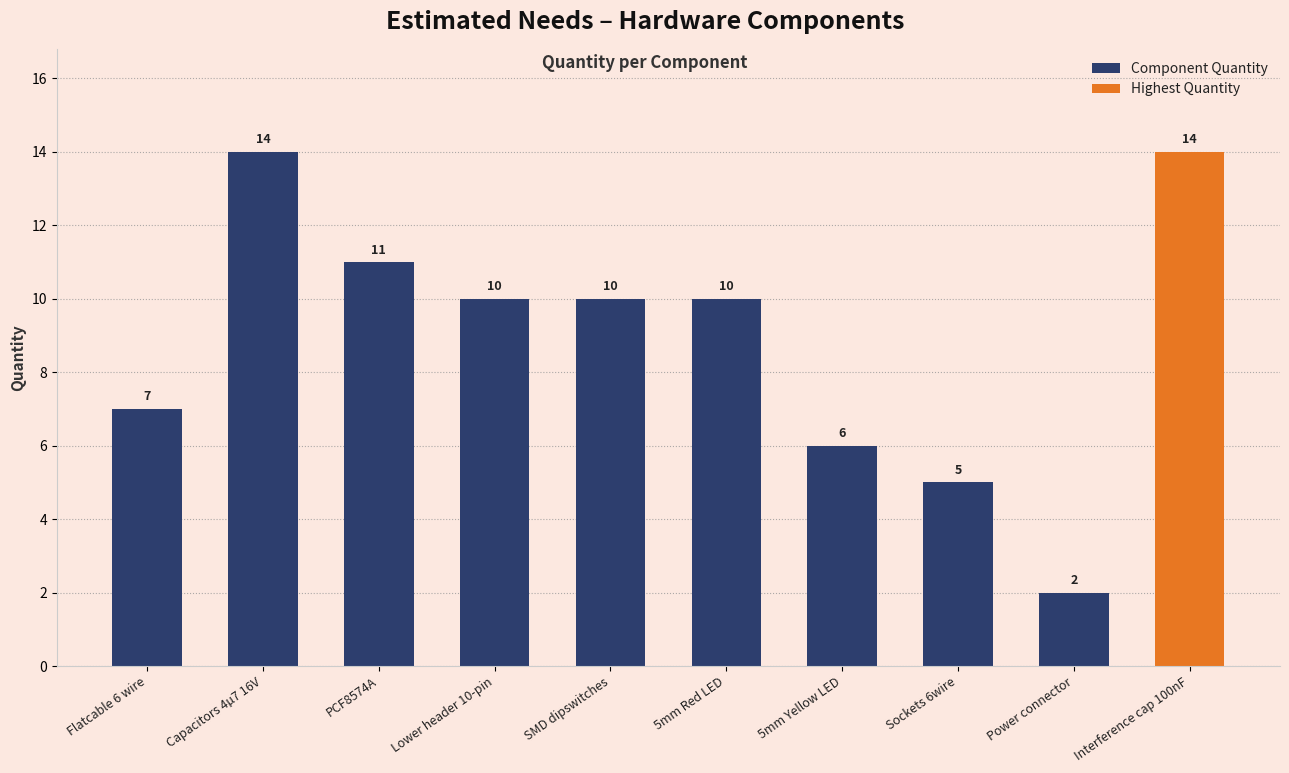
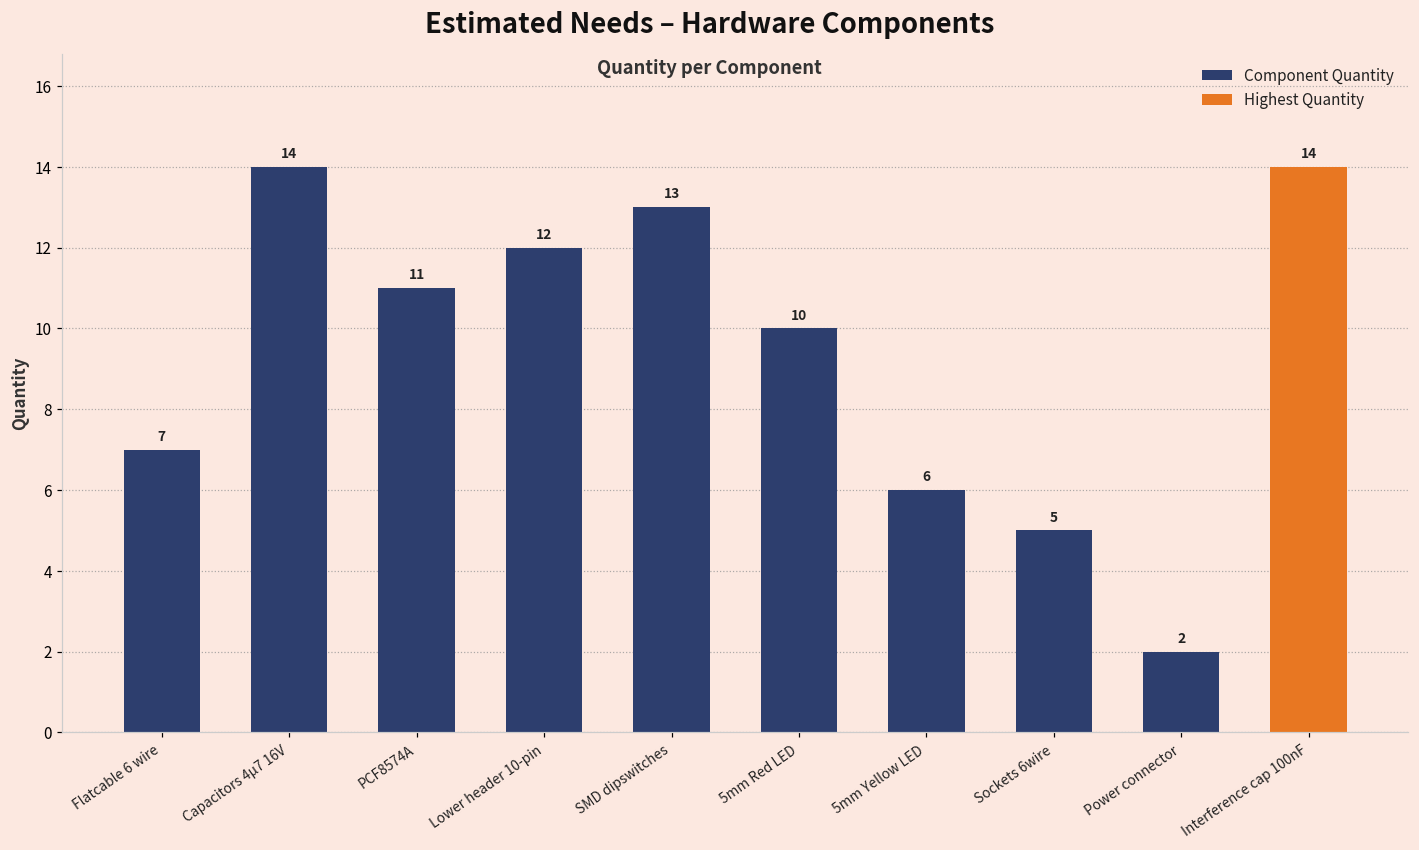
  {
    "Flatcable 6 wire": 7,
    "Capacitors 4µ7 16V": 14,
    "PCF8574A": 11,
-   "Lower header 10-pin": 10,
-   "SMD dipswitches": 10,
+   "Lower header 10-pin": 12,
+   "SMD dipswitches": 13,
    "5mm Red LED": 10,
    "5mm Yellow LED": 6,
    "Sockets 6wire": 5,
    "Power connector": 2,
    "Interference cap 100nF": 14
  }
